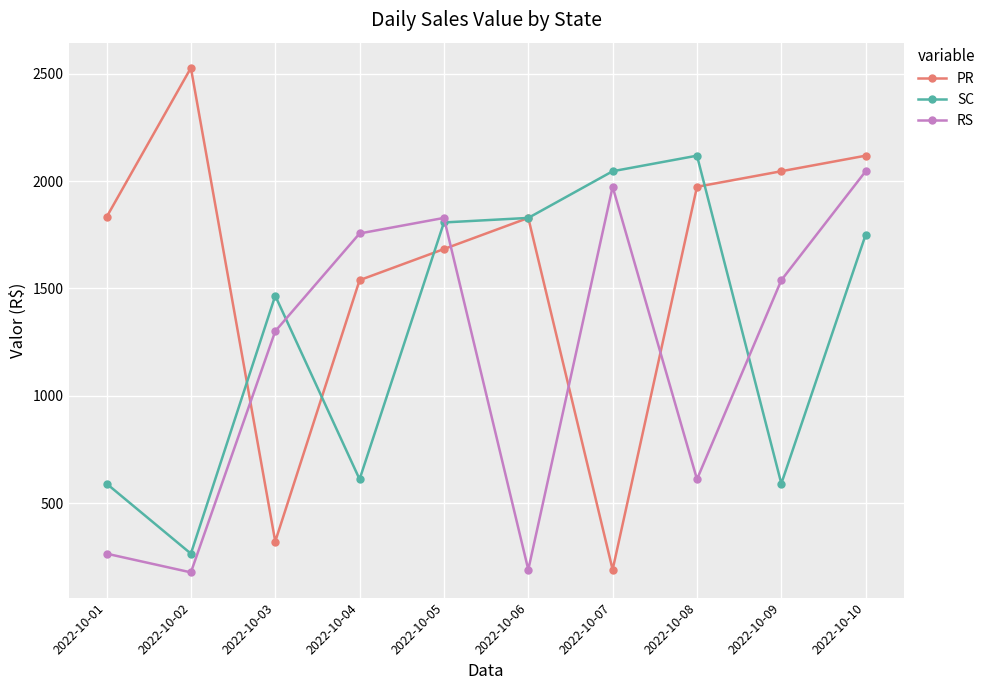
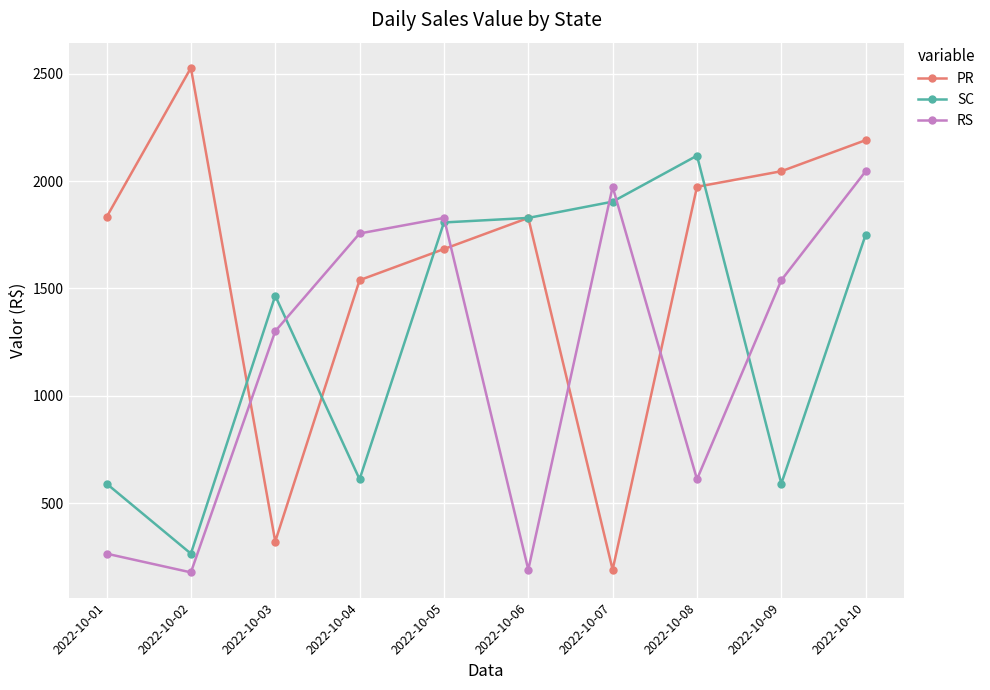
  {
    "PR": {
      "2022-10-01": 1830,
      "2022-10-02": 2530,
      "2022-10-03": 320,
      "2022-10-04": 1540,
      "2022-10-05": 1680,
      "2022-10-07": 190,
      "2022-10-08": 1970,
      "2022-10-09": 2050,
-     "2022-10-10": 2120
+     "2022-10-10": 2190
    },
    "SC": {
      "2022-10-01": 590,
      "2022-10-02": 260,
      "2022-10-03": 1470,
      "2022-10-04": 610,
      "2022-10-05": 1810,
-     "2022-10-07": 2050,
+     "2022-10-07": 1900,
      "2022-10-08": 2120,
      "2022-10-09": 590,
      "2022-10-10": 1750
    },
    "RS": {
      "2022-10-01": 260,
      "2022-10-02": 180,
      "2022-10-03": 1300,
      "2022-10-04": 1760,
      "2022-10-05": 1830,
      "2022-10-06": 190,
      "2022-10-07": 1970,
      "2022-10-08": 610,
      "2022-10-09": 1540,
      "2022-10-10": 2050
    }
  }
